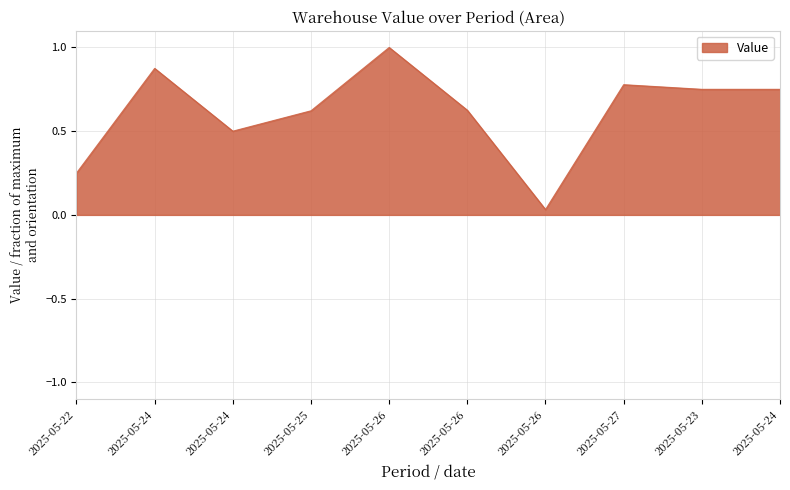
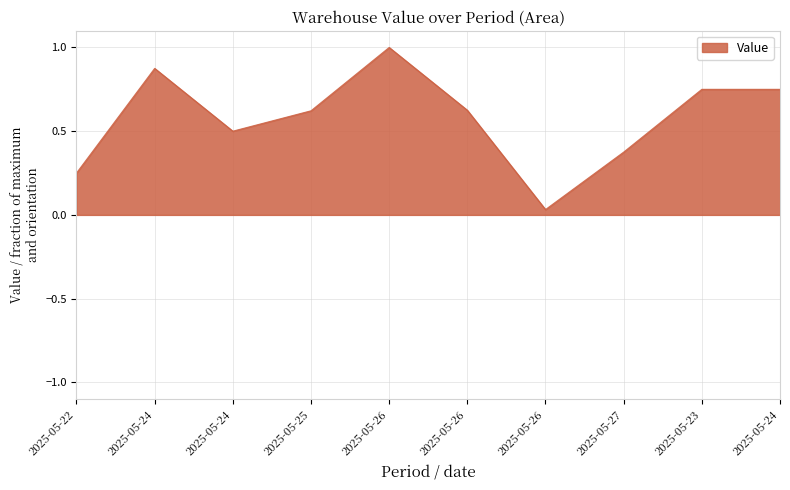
  {
    "2025-05-22": 0.25,
    "2025-05-25": 0.62,
-   "2025-05-27": 0.78,
+   "2025-05-27": 0.38,
    "2025-05-23": 0.75
  }
